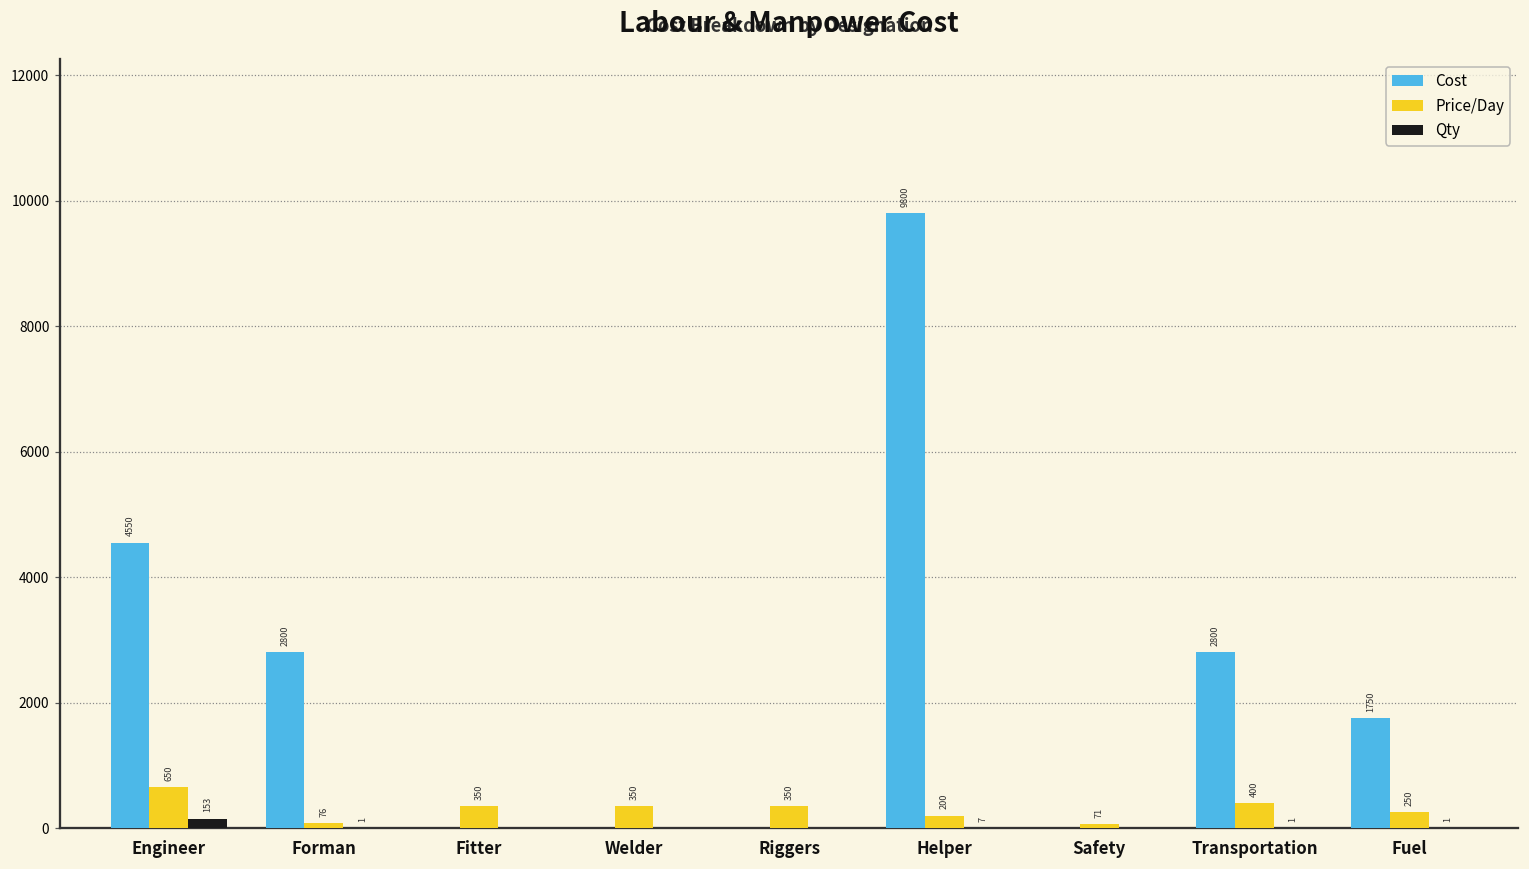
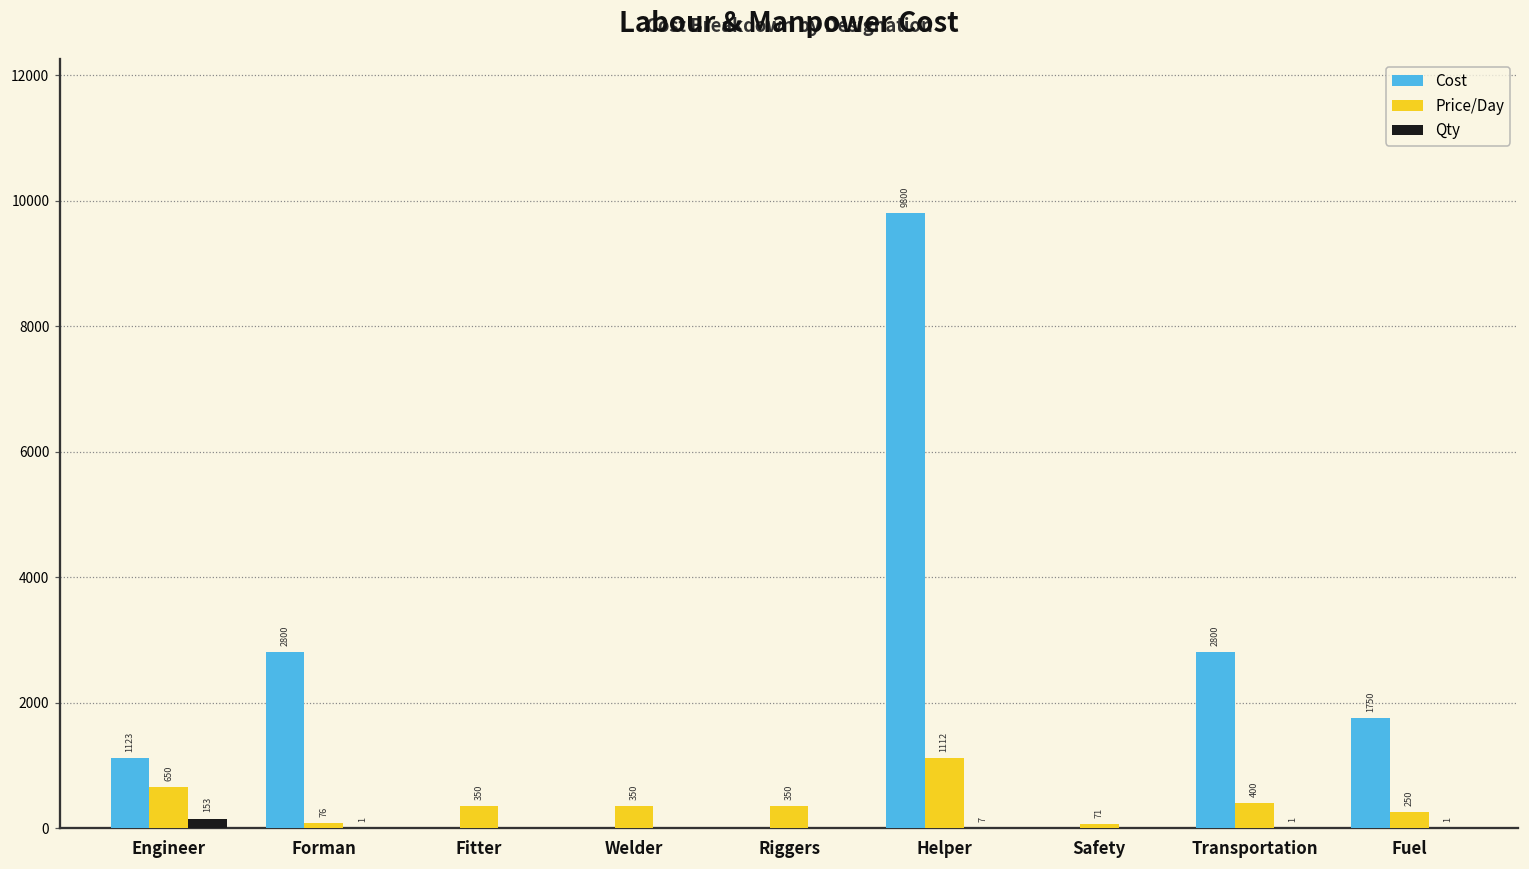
  {
    "Cost": {
-     "Engineer": 4550,
+     "Engineer": 1123,
      "Forman": 2800,
      "Helper": 9800,
      "Transportation": 2800,
      "Fuel": 1750
    },
    "Price/Day": {
      "Engineer": 650,
      "Forman": 76,
      "Fitter": 350,
      "Welder": 350,
      "Riggers": 350,
-     "Helper": 200,
+     "Helper": 1112,
      "Safety": 71,
      "Transportation": 400,
      "Fuel": 250
    },
    "Qty": {
      "Engineer": 153,
      "Forman": 1,
      "Helper": 7,
      "Transportation": 1,
      "Fuel": 1
    }
  }
